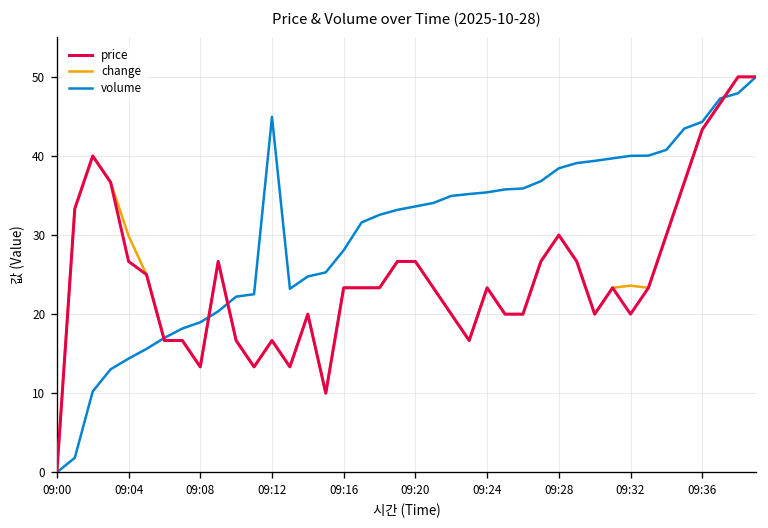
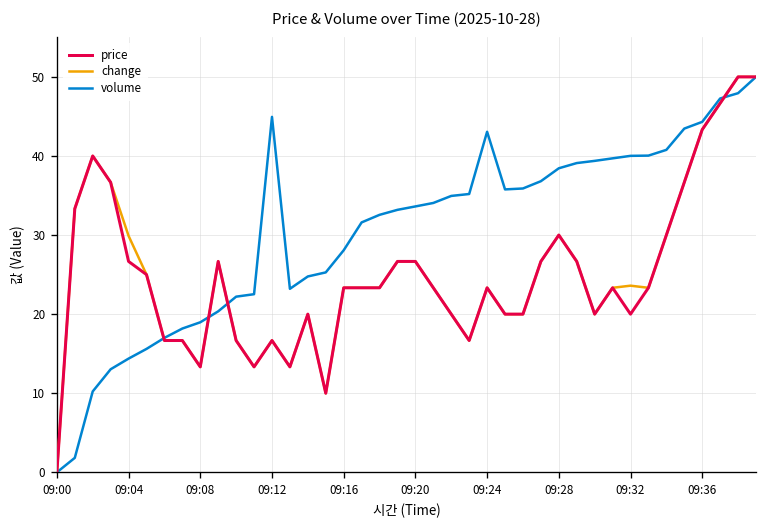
  {
    "price": {
      "09:04": 27,
      "09:32": 20
    },
    "change": {
      "09:04": 30,
      "09:32": 24
    },
    "volume": {
      "09:04": 14,
      "09:08": 19,
      "09:12": 45,
      "09:16": 28,
      "09:20": 34,
-     "09:24": 35,
+     "09:24": 43,
      "09:28": 38,
      "09:32": 40,
      "09:36": 44
    }
  }
